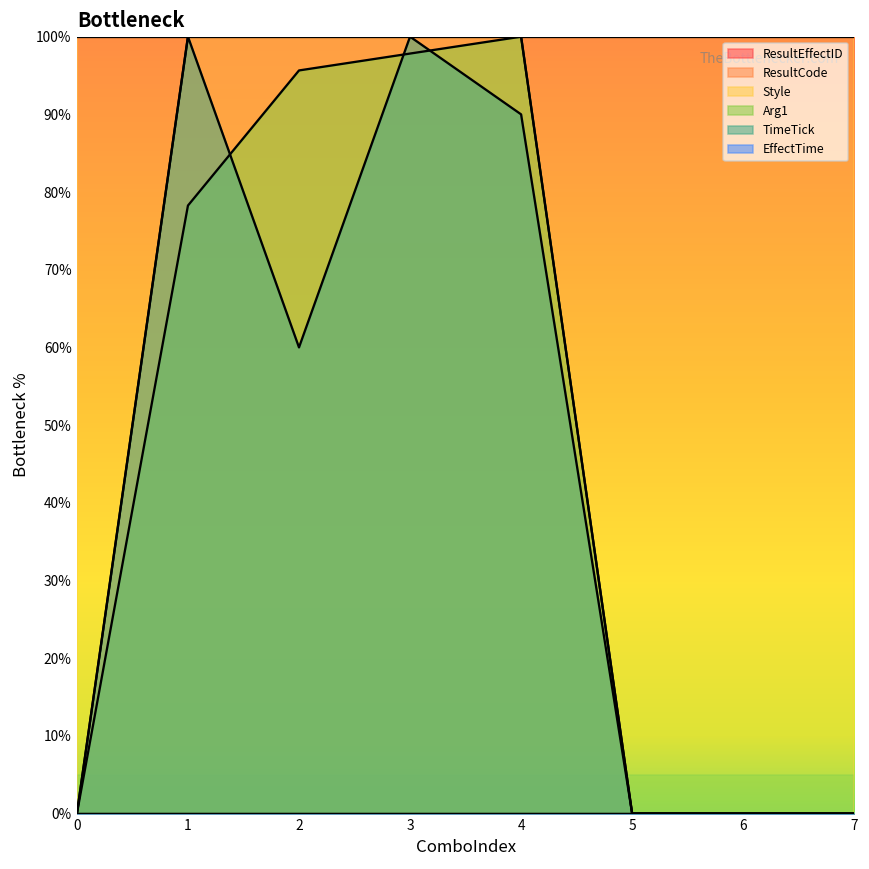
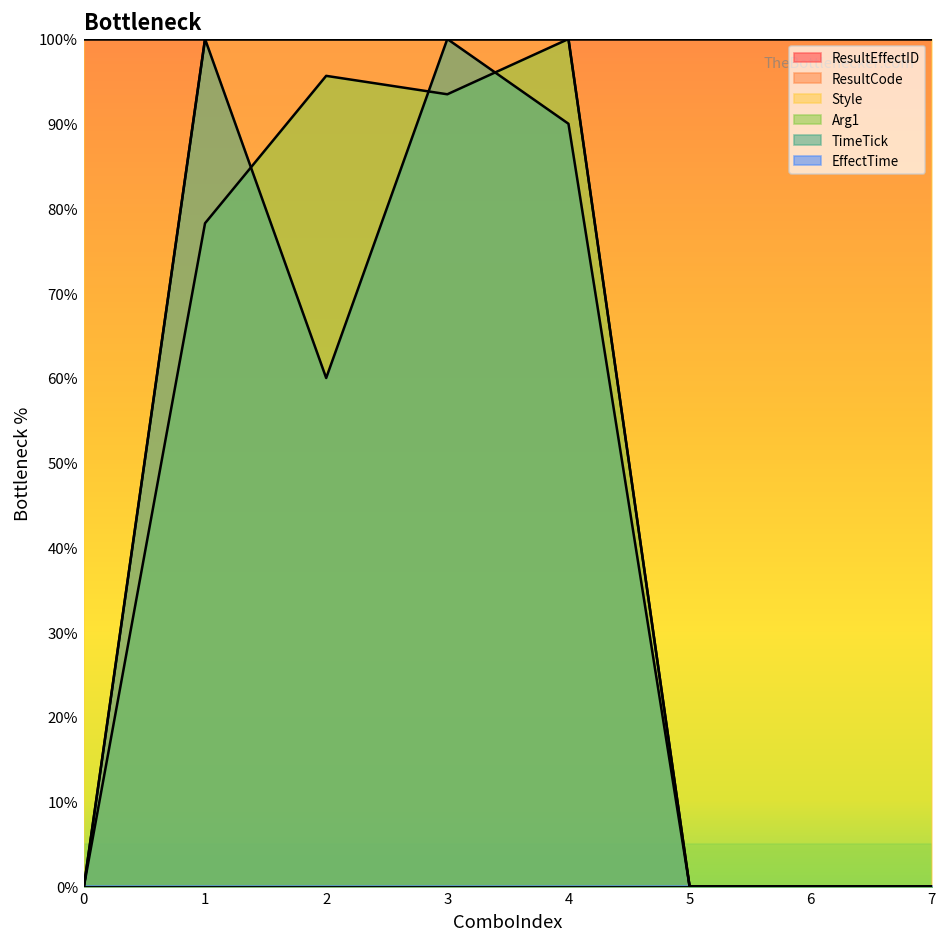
  {
    "Arg1": {
      "1": "78%",
      "2": "96%",
-     "3": "98%"
+     "3": "93%"
    },
    "TimeTick": {
      "2": "60%",
      "4": "90%"
    }
  }
